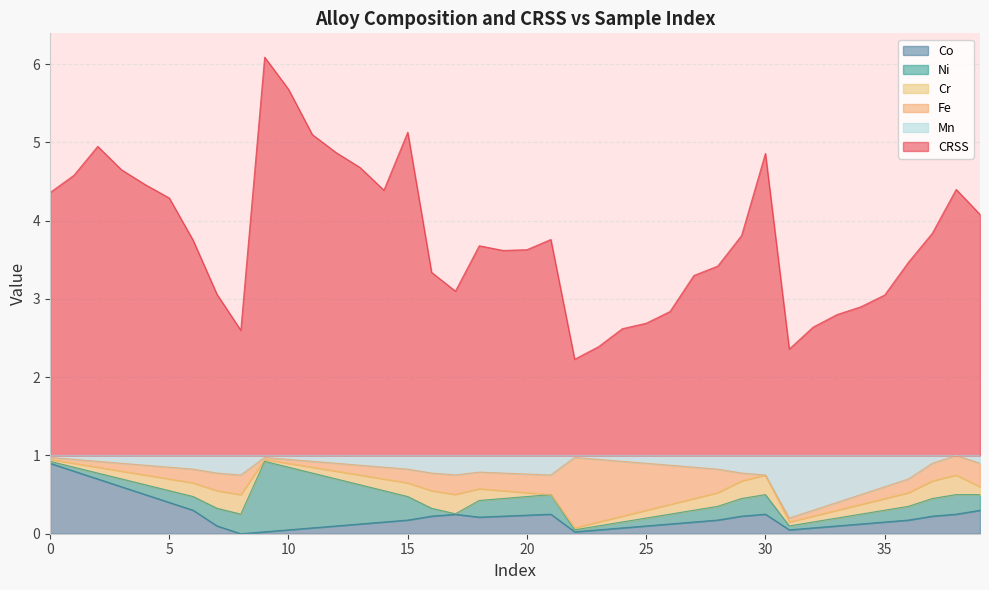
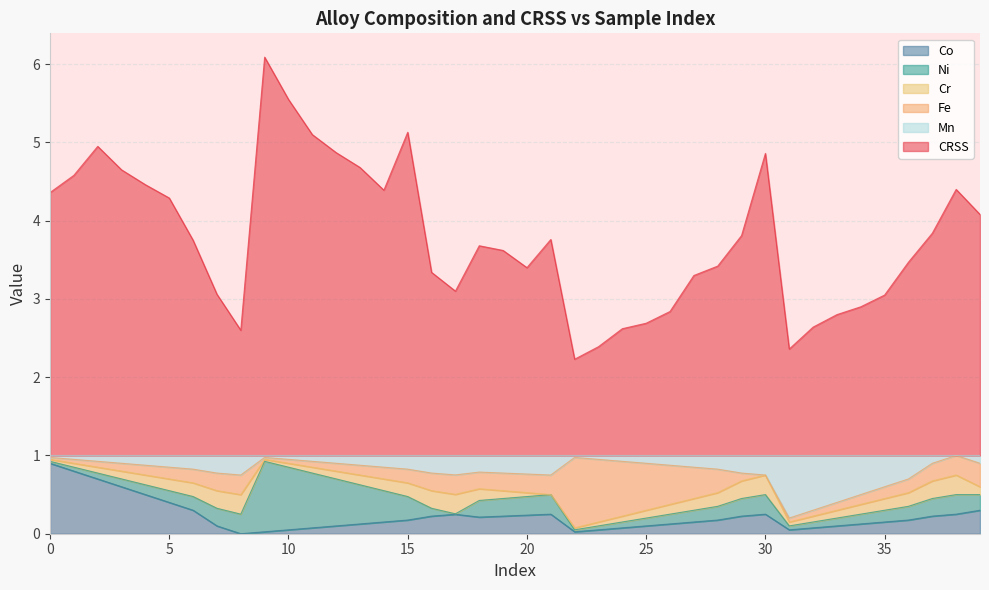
  {
    "Mn": {
      "5": 1.0,
      "10": 1.0,
      "15": 1.0,
      "20": 1.0,
      "25": 1.0,
      "30": 1.0,
      "35": 1.0
    },
    "CRSS": {
      "0": 4.4,
      "5": 4.3,
-     "10": 5.7,
+     "10": 5.6,
      "15": 5.1,
-     "20": 3.6,
+     "20": 3.4,
      "25": 2.7,
      "30": 4.9,
      "35": 3.1
    }
  }
